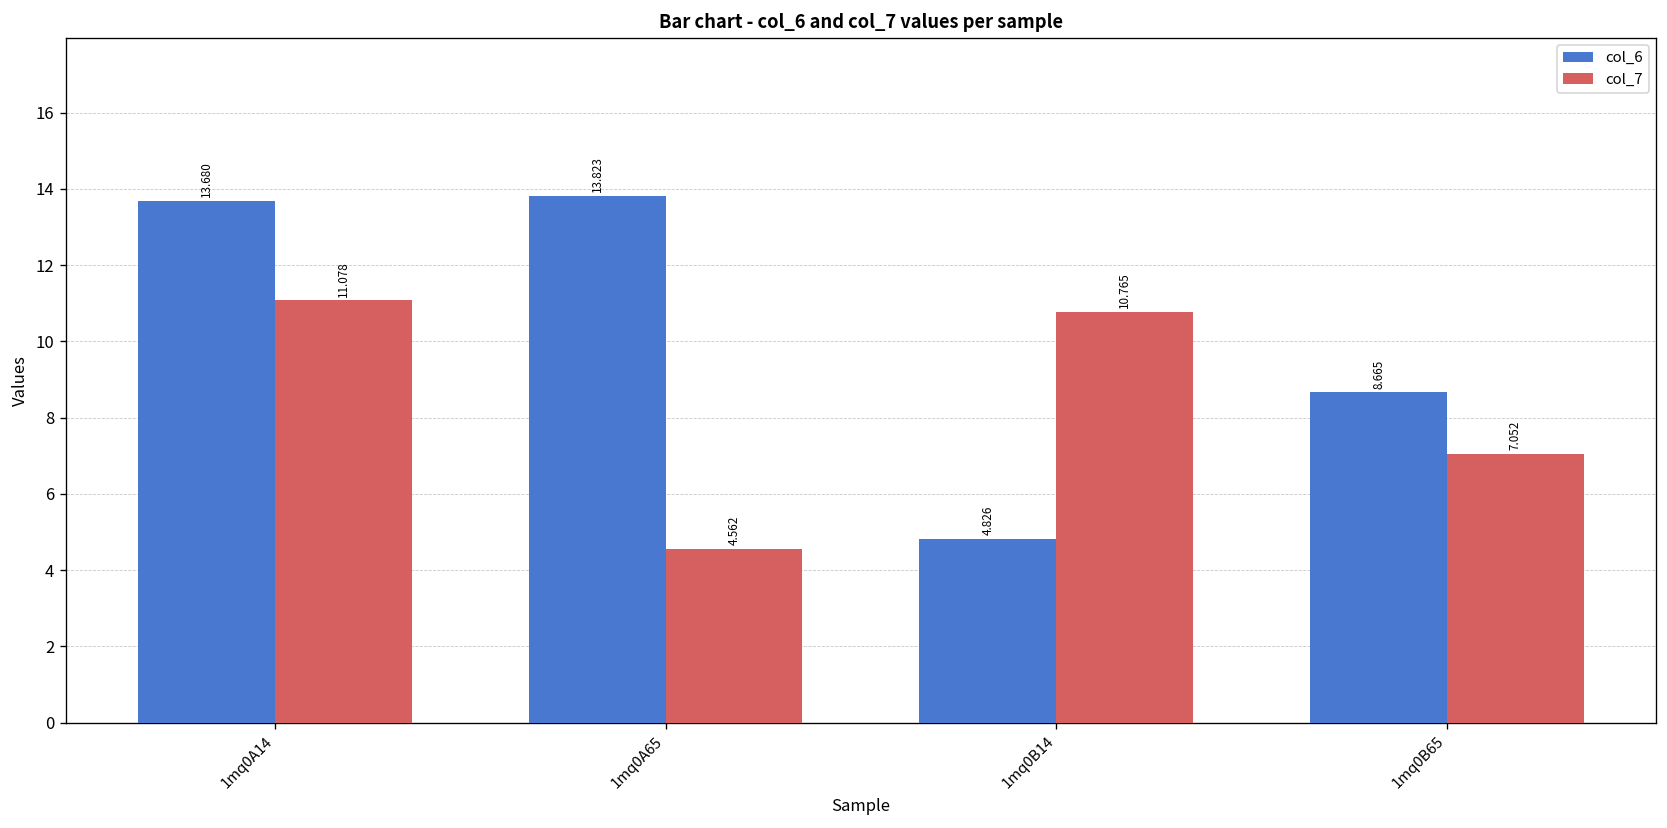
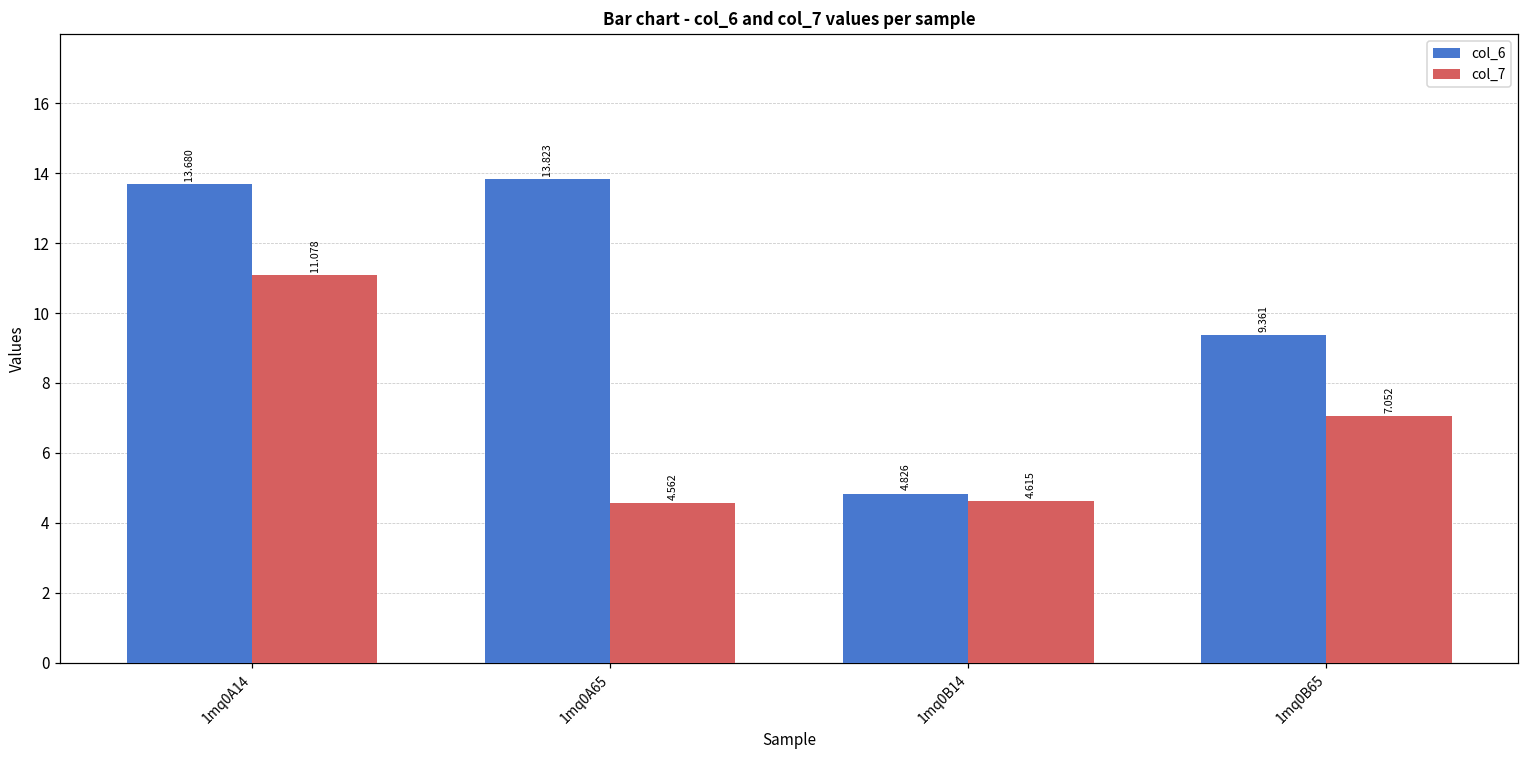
  {
    "col_6": {
      "1mq0A14": 13.680,
      "1mq0A65": 13.823,
      "1mq0B14": 4.826,
-     "1mq0B65": 8.665
+     "1mq0B65": 9.361
    },
    "col_7": {
      "1mq0A14": 11.078,
      "1mq0A65": 4.562,
-     "1mq0B14": 10.765,
+     "1mq0B14": 4.615,
      "1mq0B65": 7.052
    }
  }
